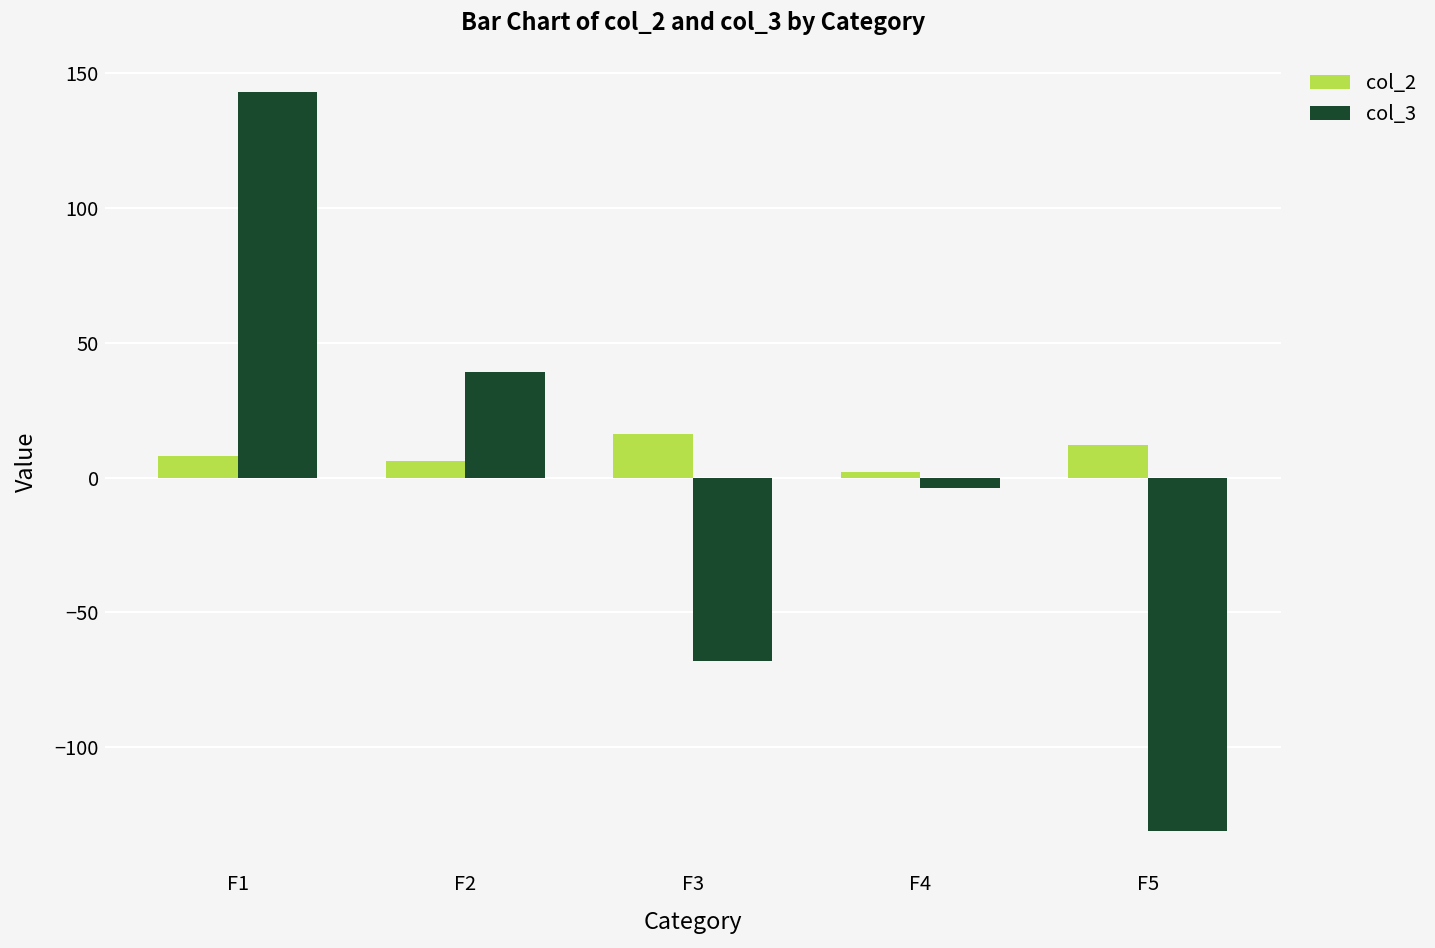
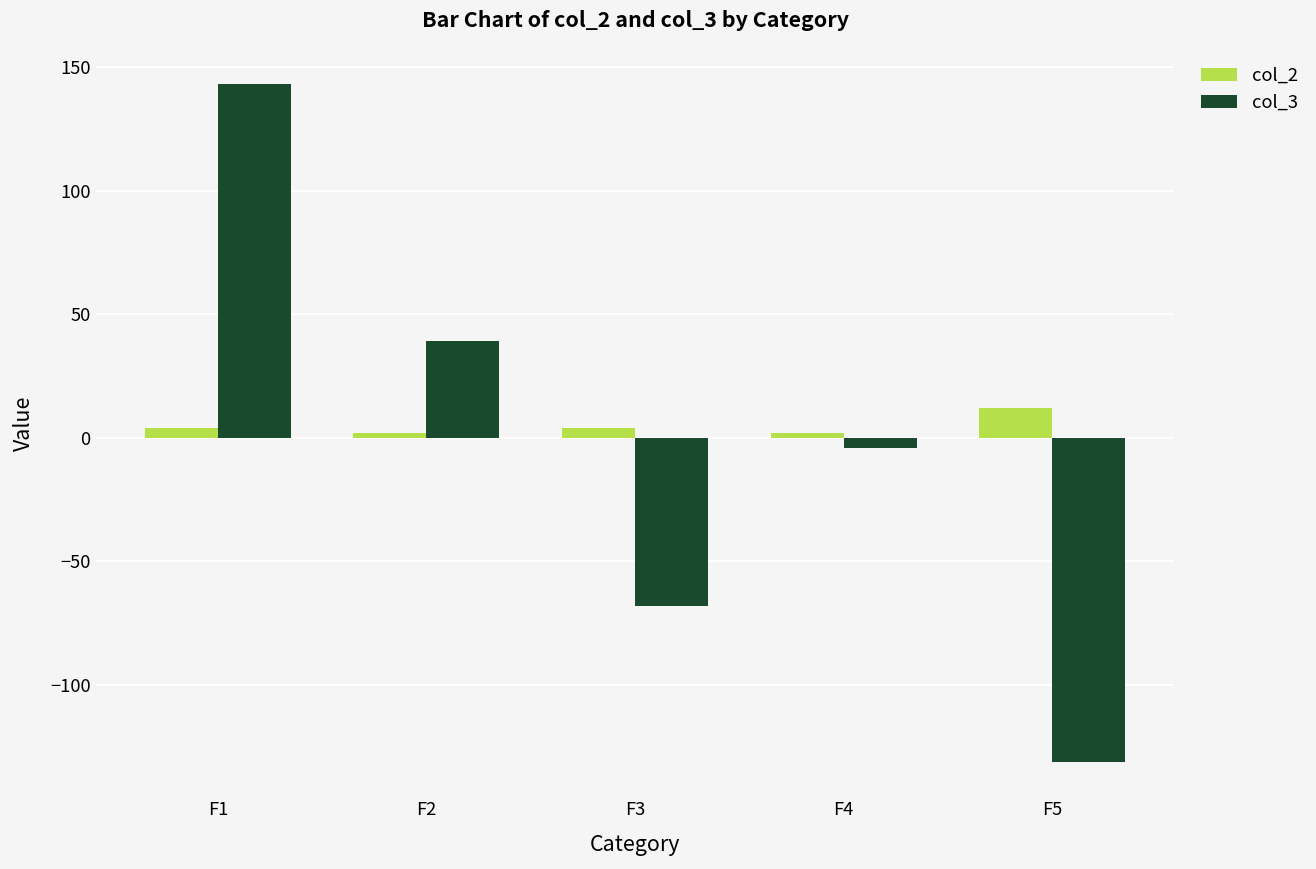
  {
    "col_2": {
-     "F1": 8,
-     "F2": 6,
-     "F3": 16,
+     "F1": 4,
+     "F2": 2,
+     "F3": 4,
      "F4": 2,
      "F5": 12
    },
    "col_3": {
      "F1": 143,
      "F2": 39,
      "F3": -68,
      "F4": -4,
      "F5": -131
    }
  }
